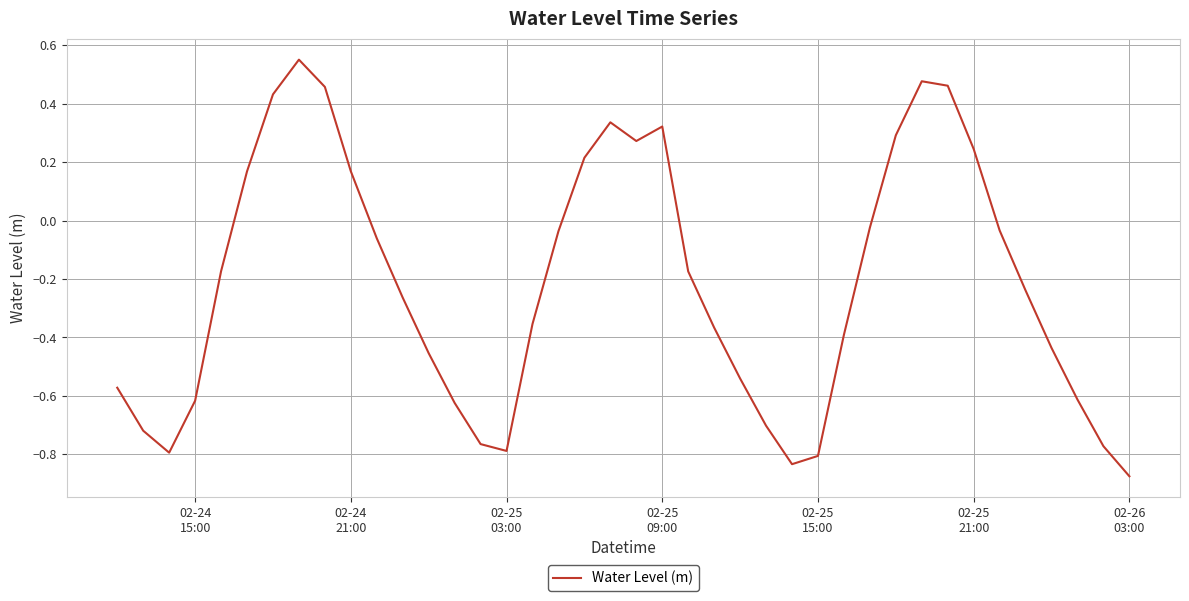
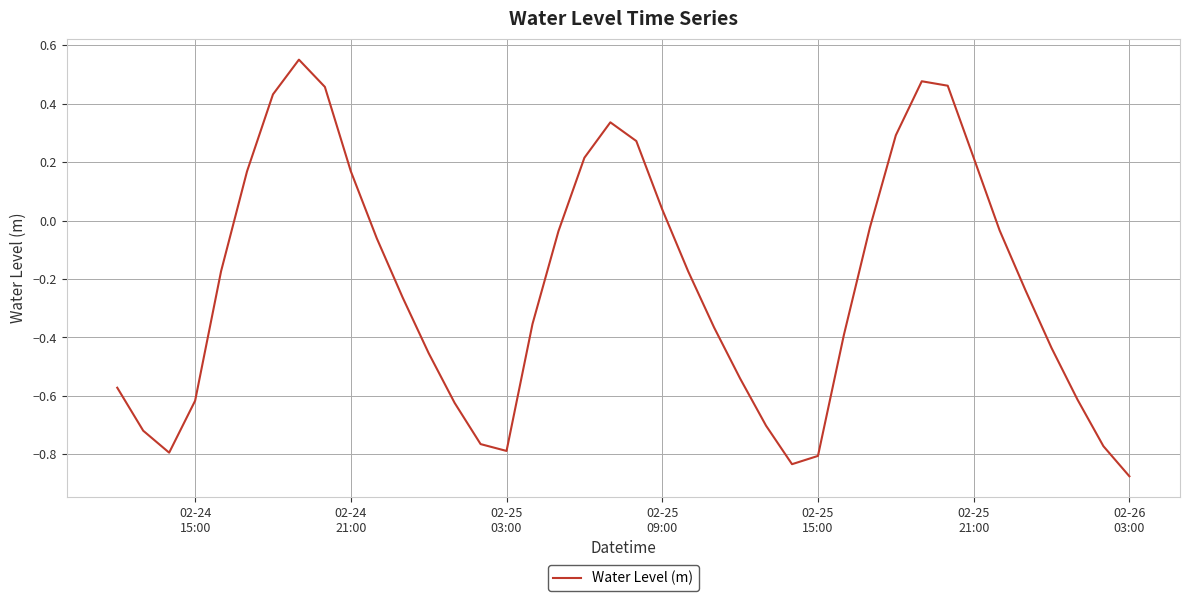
  {
    "02-24 15:00": -0.62,
    "02-24 21:00": 0.17,
    "02-25 03:00": -0.79,
-   "02-25 09:00": 0.32,
+   "02-25 09:00": 0.04,
    "02-25 15:00": -0.81,
-   "02-25 21:00": 0.24,
+   "02-25 21:00": 0.22,
    "02-26 03:00": -0.87
  }
